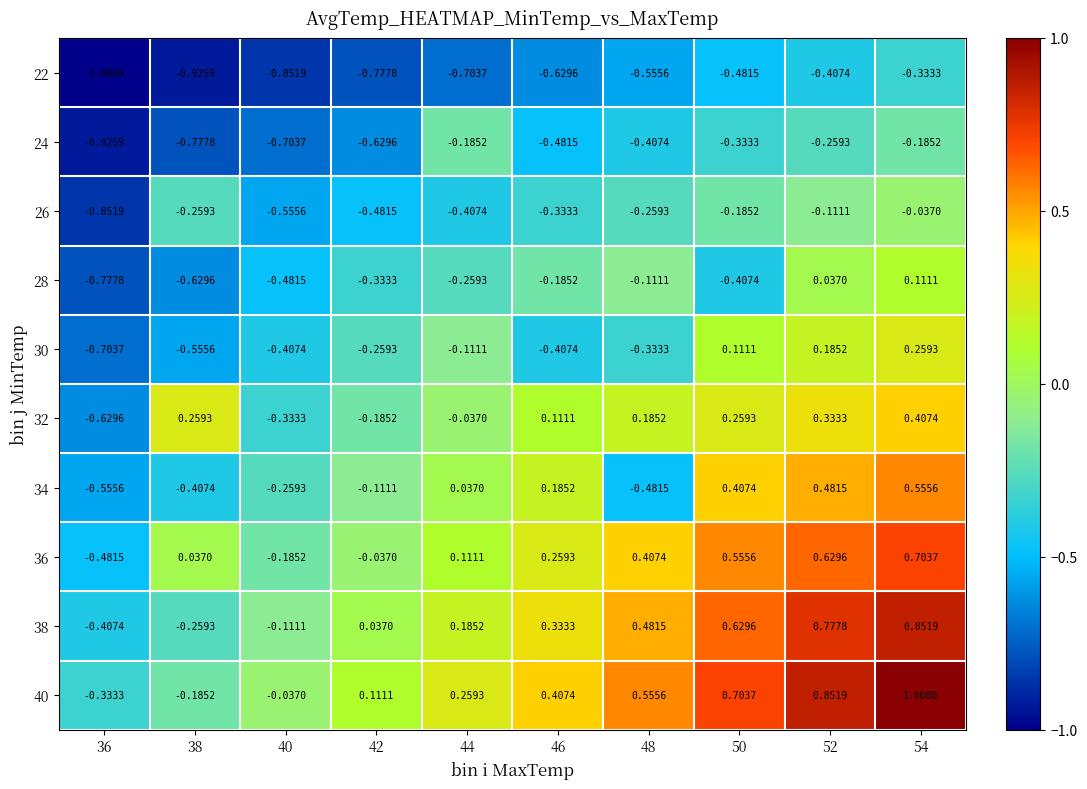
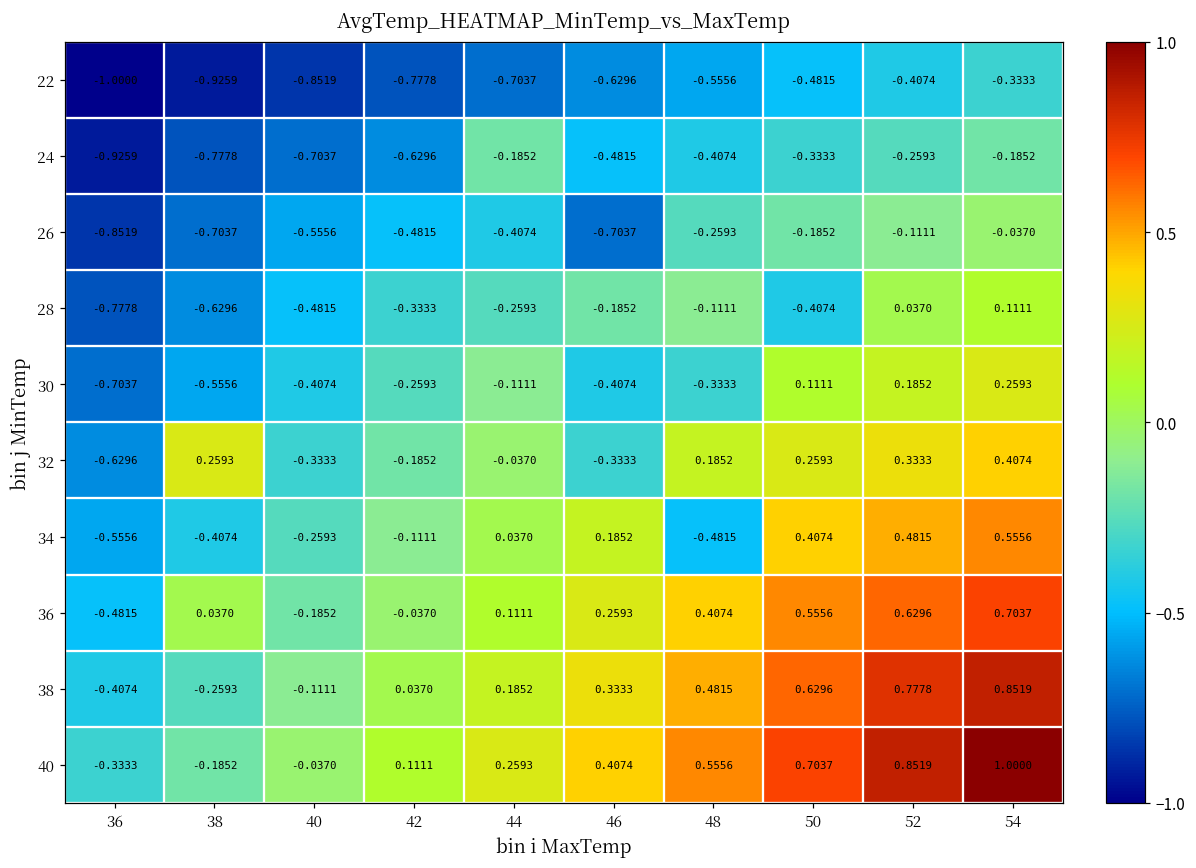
  {
    "22": {
      "36": -1.0000,
      "38": -0.9259,
      "40": -0.8519,
      "42": -0.7778,
      "44": -0.7037,
      "46": -0.6296,
      "48": -0.5556,
      "50": -0.4815,
      "52": -0.4074,
      "54": -0.3333
    },
    "24": {
      "36": -0.9259,
      "38": -0.7778,
      "40": -0.7037,
      "42": -0.6296,
      "44": -0.1852,
      "46": -0.4815,
      "48": -0.4074,
      "50": -0.3333,
      "52": -0.2593,
      "54": -0.1852
    },
    "26": {
      "36": -0.8519,
-     "38": -0.2593,
+     "38": -0.7037,
      "40": -0.5556,
      "42": -0.4815,
      "44": -0.4074,
-     "46": -0.3333,
+     "46": -0.7037,
      "48": -0.2593,
      "50": -0.1852,
      "52": -0.1111,
      "54": -0.0370
    },
    "28": {
      "36": -0.7778,
      "38": -0.6296,
      "40": -0.4815,
      "42": -0.3333,
      "44": -0.2593,
      "46": -0.1852,
      "48": -0.1111,
      "50": -0.4074,
      "52": 0.0370,
      "54": 0.1111
    },
    "30": {
      "36": -0.7037,
      "38": -0.5556,
      "40": -0.4074,
      "42": -0.2593,
      "44": -0.1111,
      "46": -0.4074,
      "48": -0.3333,
      "50": 0.1111,
      "52": 0.1852,
      "54": 0.2593
    },
    "32": {
      "36": -0.6296,
      "38": 0.2593,
      "40": -0.3333,
      "42": -0.1852,
      "44": -0.0370,
-     "46": 0.1111,
+     "46": -0.3333,
      "48": 0.1852,
      "50": 0.2593,
      "52": 0.3333,
      "54": 0.4074
    },
    "34": {
      "36": -0.5556,
      "38": -0.4074,
      "40": -0.2593,
      "42": -0.1111,
      "44": 0.0370,
      "46": 0.1852,
      "48": -0.4815,
      "50": 0.4074,
      "52": 0.4815,
      "54": 0.5556
    },
    "36": {
      "36": -0.4815,
      "38": 0.0370,
      "40": -0.1852,
      "42": -0.0370,
      "44": 0.1111,
      "46": 0.2593,
      "48": 0.4074,
      "50": 0.5556,
      "52": 0.6296,
      "54": 0.7037
    },
    "38": {
      "36": -0.4074,
      "38": -0.2593,
      "40": -0.1111,
      "42": 0.0370,
      "44": 0.1852,
      "46": 0.3333,
      "48": 0.4815,
      "50": 0.6296,
      "52": 0.7778,
      "54": 0.8519
    },
    "40": {
      "36": -0.3333,
      "38": -0.1852,
      "40": -0.0370,
      "42": 0.1111,
      "44": 0.2593,
      "46": 0.4074,
      "48": 0.5556,
      "50": 0.7037,
      "52": 0.8519,
      "54": 1.0000
    }
  }
